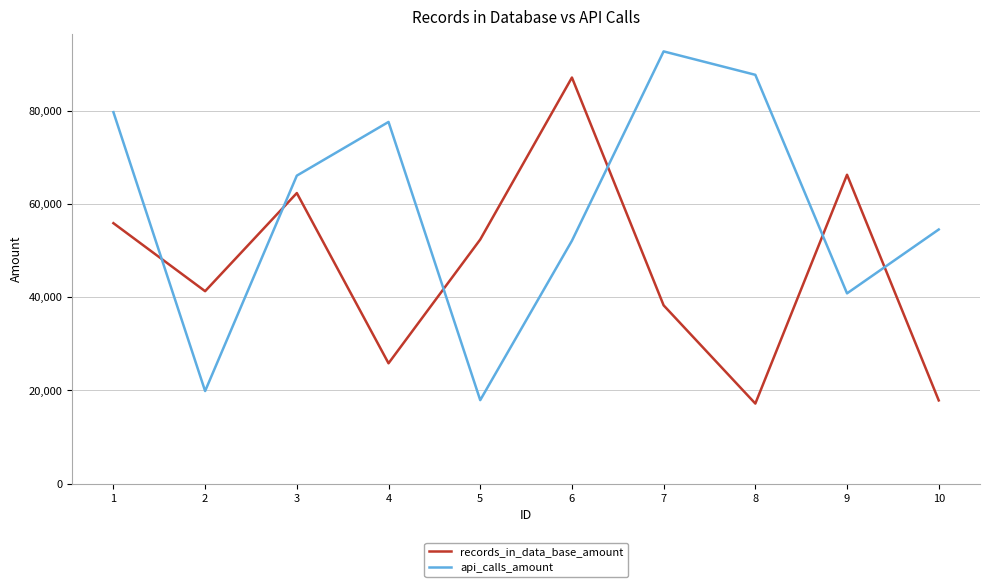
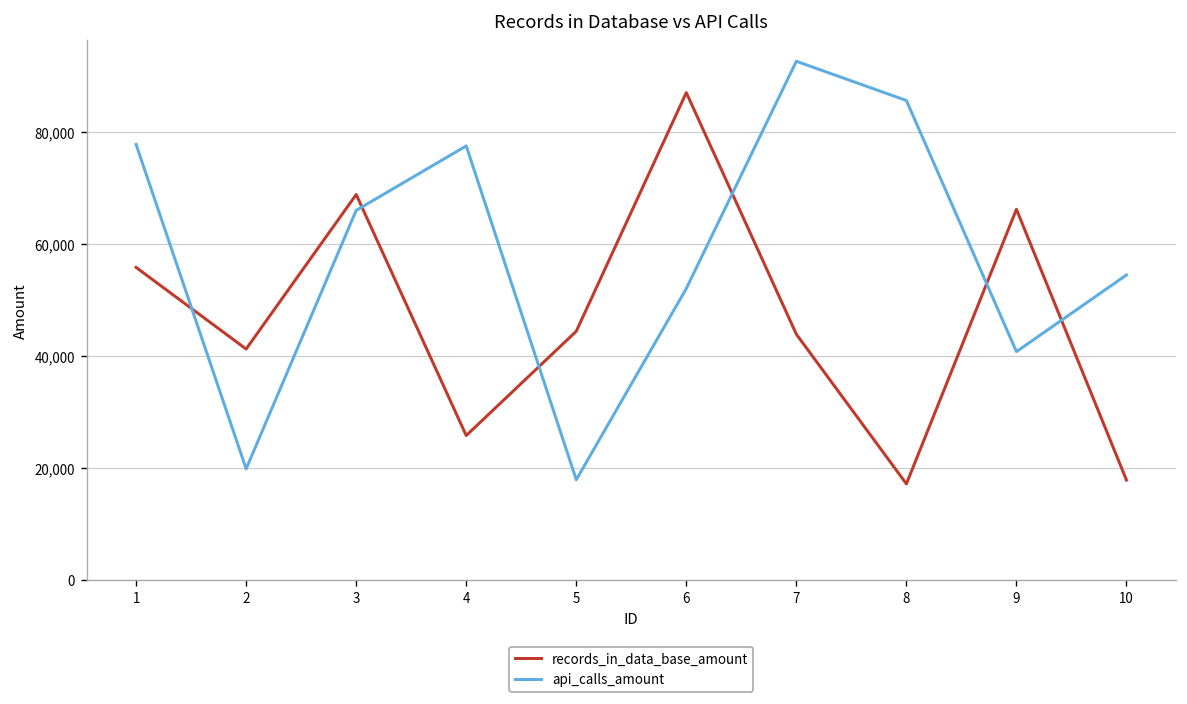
  {
    "records_in_data_base_amount": {
      "1": "56,000",
      "2": "41,000",
-     "3": "62,000",
+     "3": "69,000",
      "4": "26,000",
-     "5": "52,000",
+     "5": "44,000",
      "6": "87,000",
-     "7": "38,000",
+     "7": "44,000",
      "8": "17,000",
      "9": "66,000",
      "10": "18,000"
    },
    "api_calls_amount": {
-     "1": "80,000",
+     "1": "78,000",
      "2": "20,000",
      "3": "66,000",
      "4": "78,000",
      "5": "18,000",
      "6": "52,000",
      "7": "93,000",
-     "8": "88,000",
+     "8": "86,000",
      "9": "41,000",
      "10": "55,000"
    }
  }
